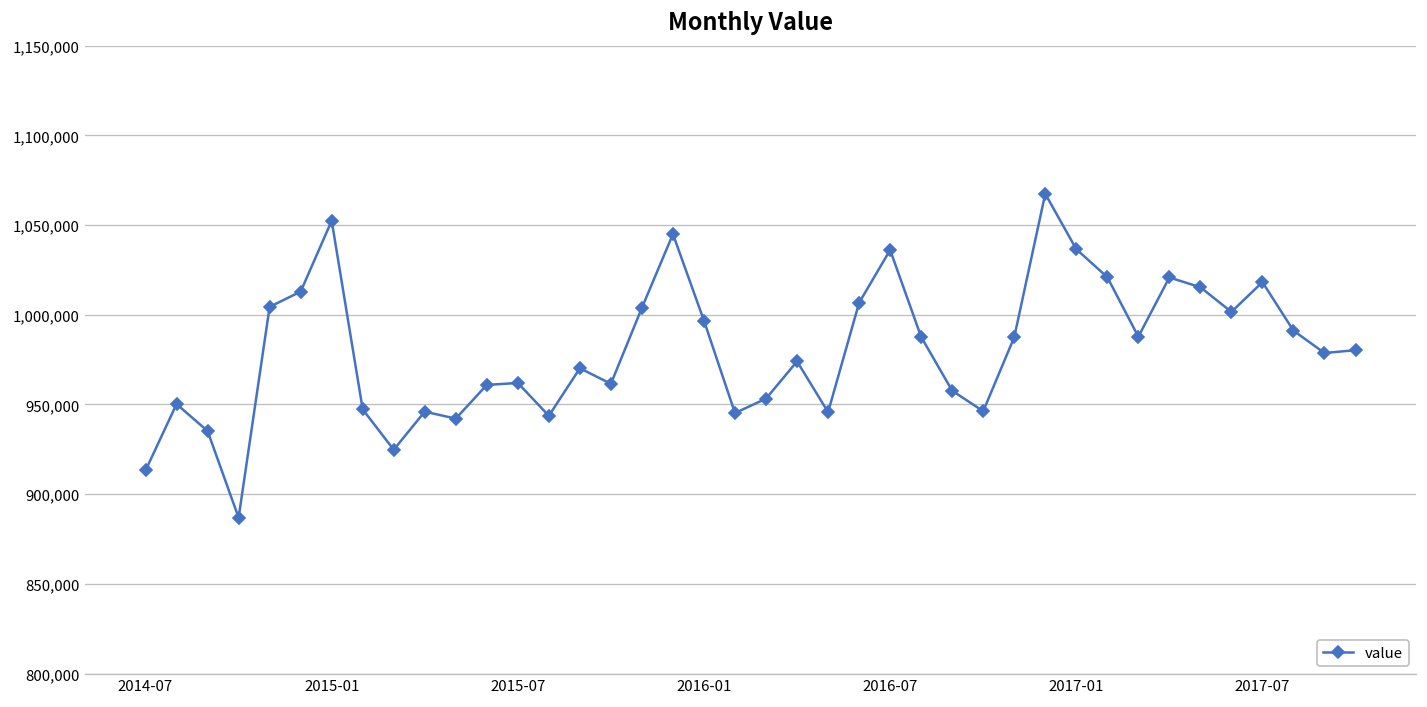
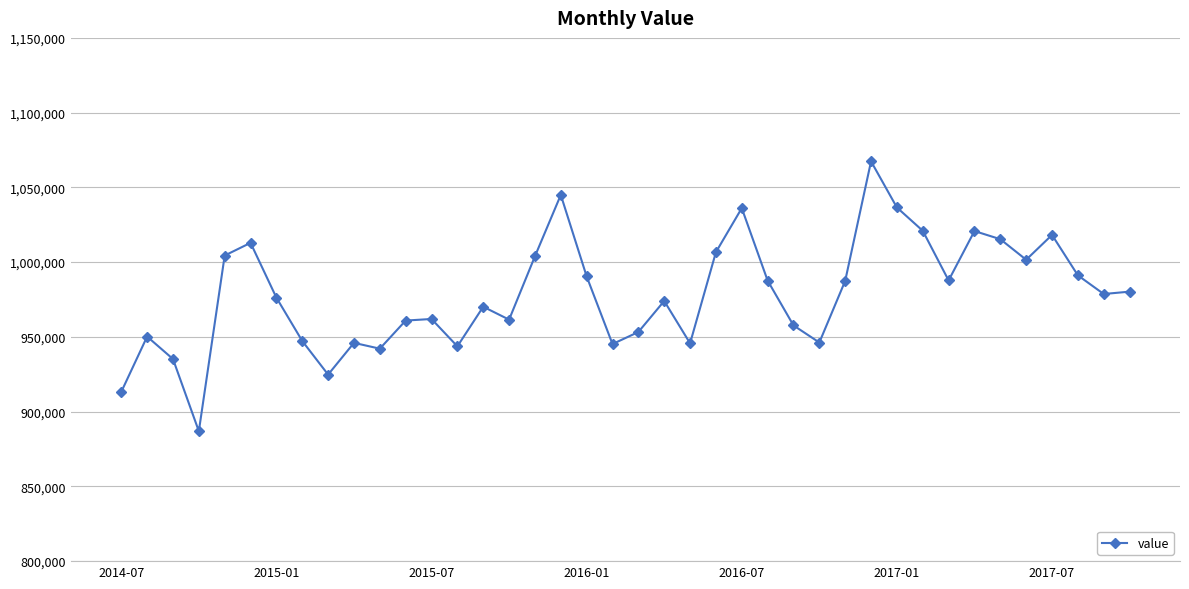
  {
    "2014-07": "913,000",
-   "2015-01": "1,052,000",
+   "2015-01": "976,000",
    "2015-07": "962,000",
-   "2016-01": "997,000",
+   "2016-01": "990,000",
    "2016-07": "1,036,000",
    "2017-01": "1,037,000",
    "2017-07": "1,018,000"
  }
